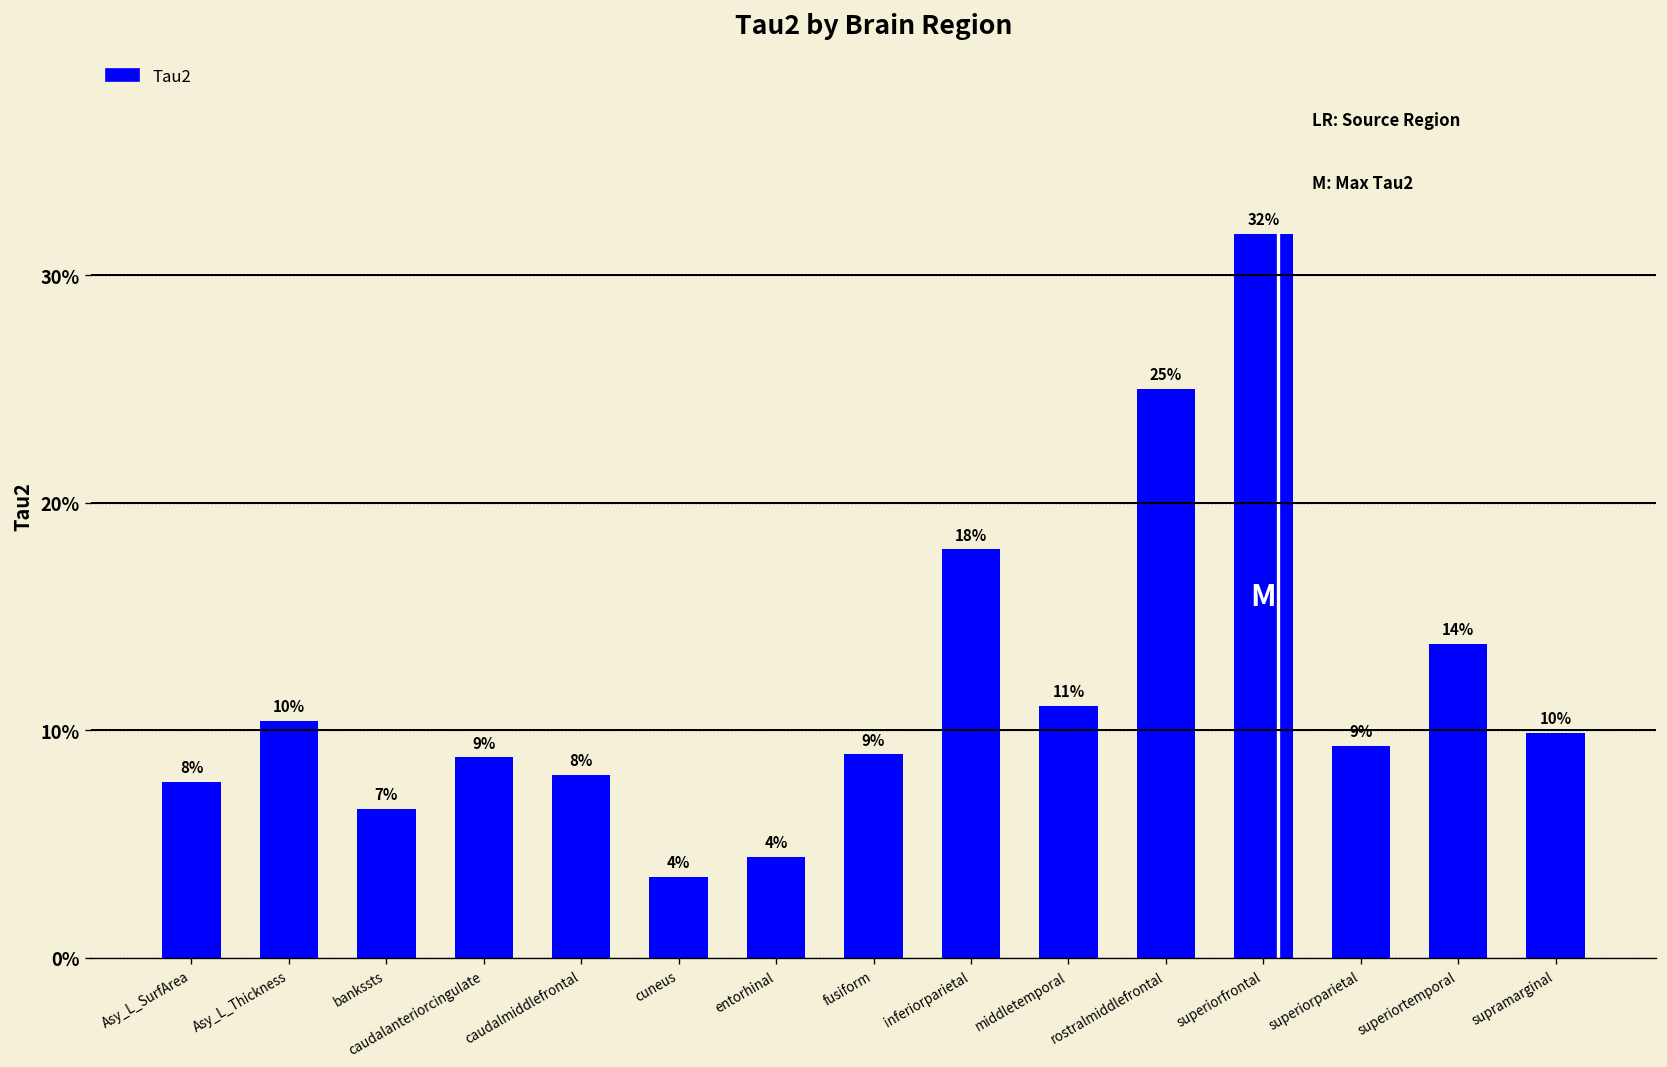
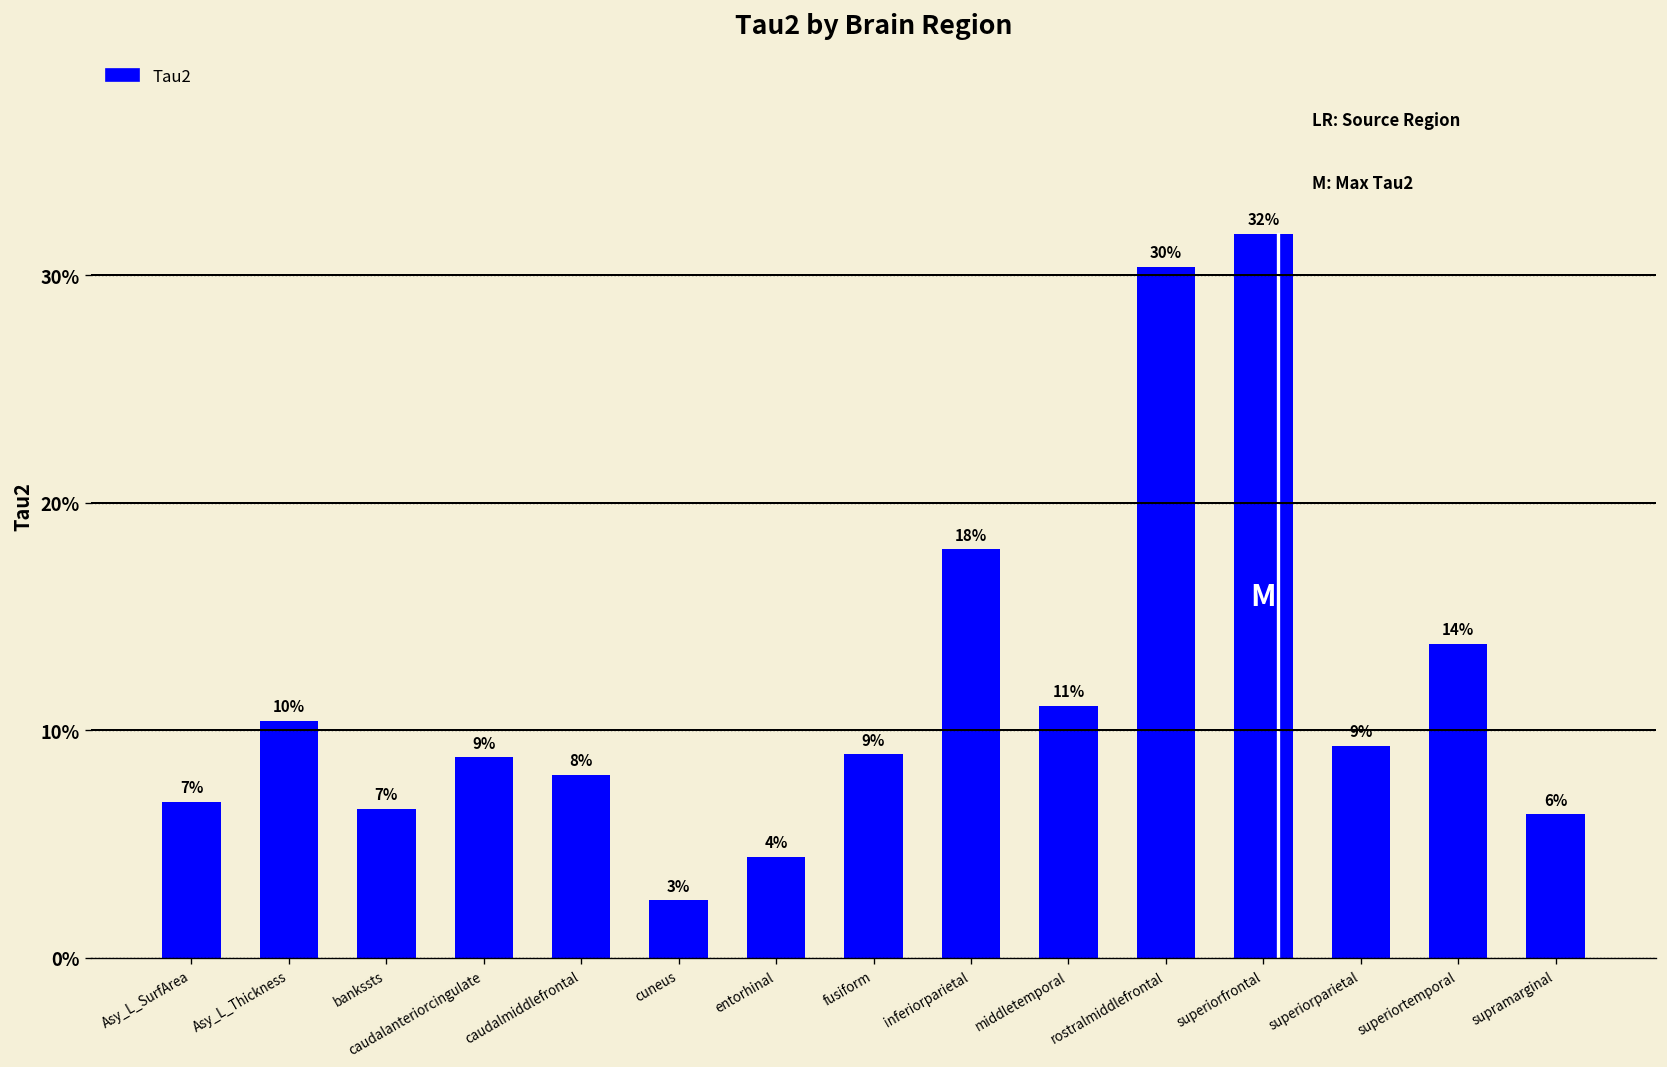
  {
-   "Asy_L_SurfArea": "8%",
+   "Asy_L_SurfArea": "7%",
    "Asy_L_Thickness": "10%",
    "bankssts": "7%",
    "caudalanteriorcingulate": "9%",
    "caudalmiddlefrontal": "8%",
-   "cuneus": "4%",
+   "cuneus": "3%",
    "entorhinal": "4%",
    "fusiform": "9%",
    "inferiorparietal": "18%",
    "middletemporal": "11%",
-   "rostralmiddlefrontal": "25%",
+   "rostralmiddlefrontal": "30%",
    "superiorfrontal": "32%",
    "superiorparietal": "9%",
    "superiortemporal": "14%",
-   "supramarginal": "10%"
+   "supramarginal": "6%"
  }
